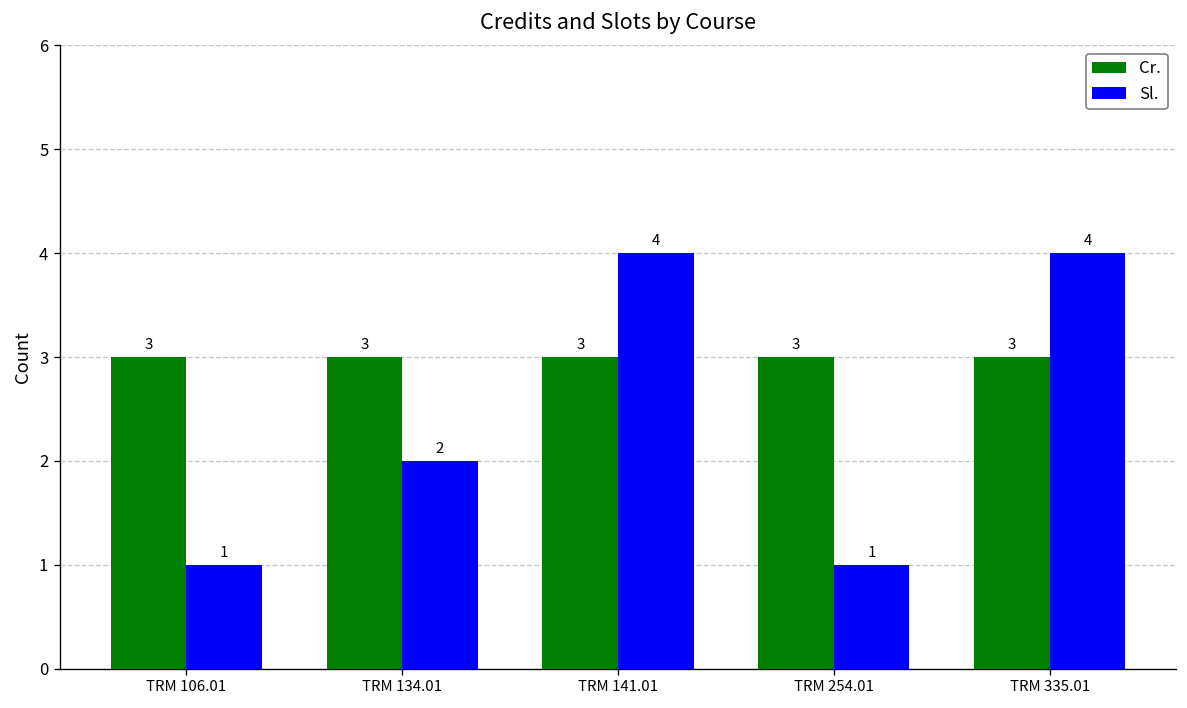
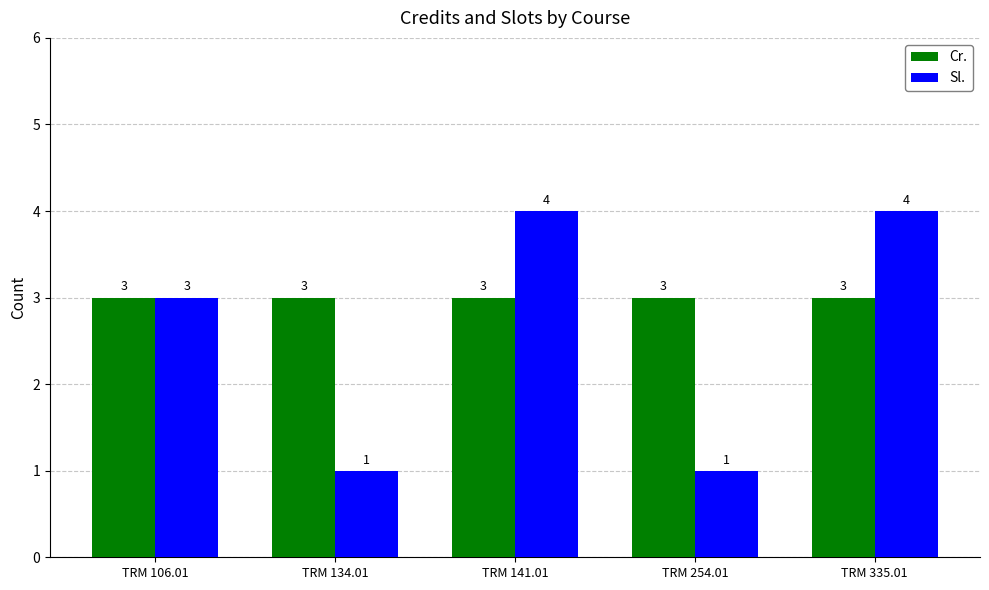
  {
    "Cr.": {
      "TRM 106.01": 3,
      "TRM 134.01": 3,
      "TRM 141.01": 3,
      "TRM 254.01": 3,
      "TRM 335.01": 3
    },
    "Sl.": {
-     "TRM 106.01": 1,
-     "TRM 134.01": 2,
+     "TRM 106.01": 3,
+     "TRM 134.01": 1,
      "TRM 141.01": 4,
      "TRM 254.01": 1,
      "TRM 335.01": 4
    }
  }
